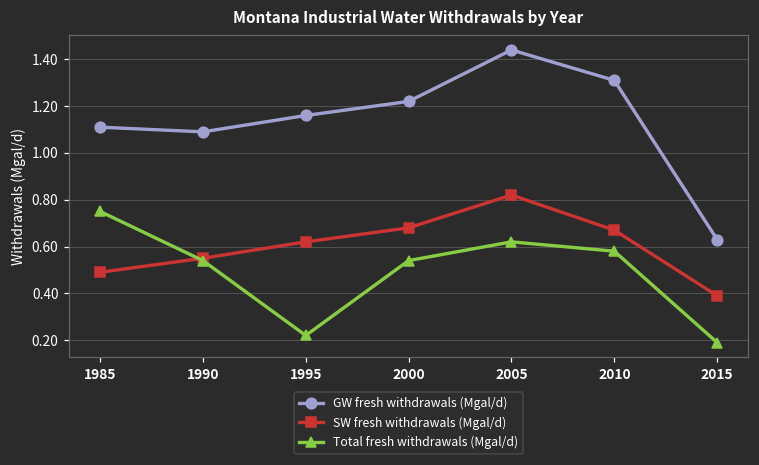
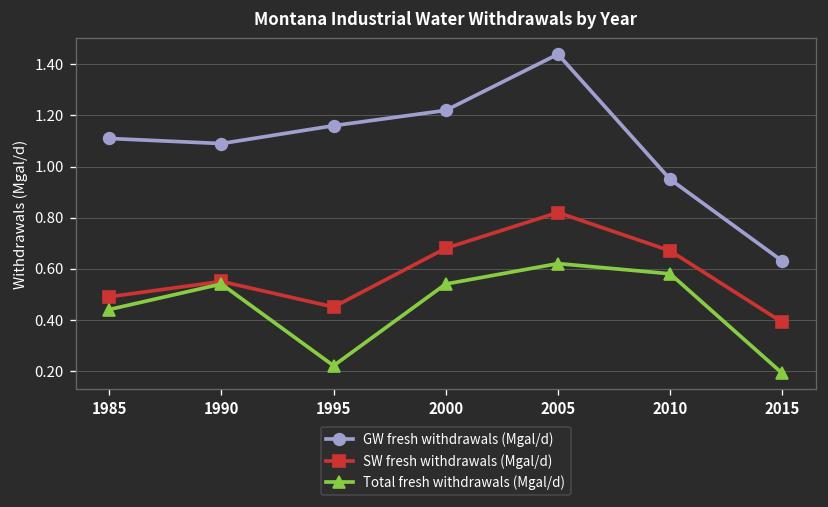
  {
    "GW fresh withdrawals (Mgal/d)": {
      "1985": 1.11,
      "1990": 1.09,
      "1995": 1.16,
      "2000": 1.22,
      "2005": 1.44,
-     "2010": 1.31,
+     "2010": 0.95,
      "2015": 0.63
    },
    "SW fresh withdrawals (Mgal/d)": {
      "1985": 0.49,
-     "1995": 0.62,
+     "1995": 0.45,
      "2000": 0.68,
      "2005": 0.82,
      "2010": 0.67,
      "2015": 0.39
    },
    "Total fresh withdrawals (Mgal/d)": {
-     "1985": 0.75,
+     "1985": 0.44,
      "1995": 0.22,
      "2000": 0.54,
      "2005": 0.62,
      "2010": 0.58,
      "2015": 0.19
    }
  }
